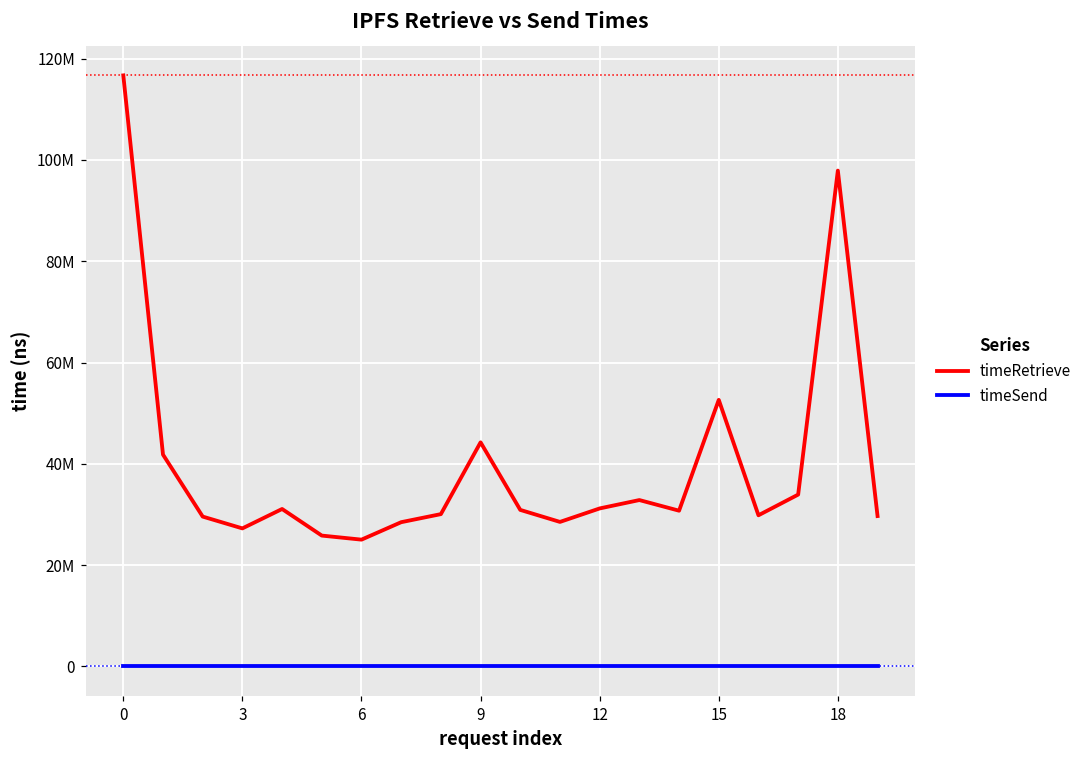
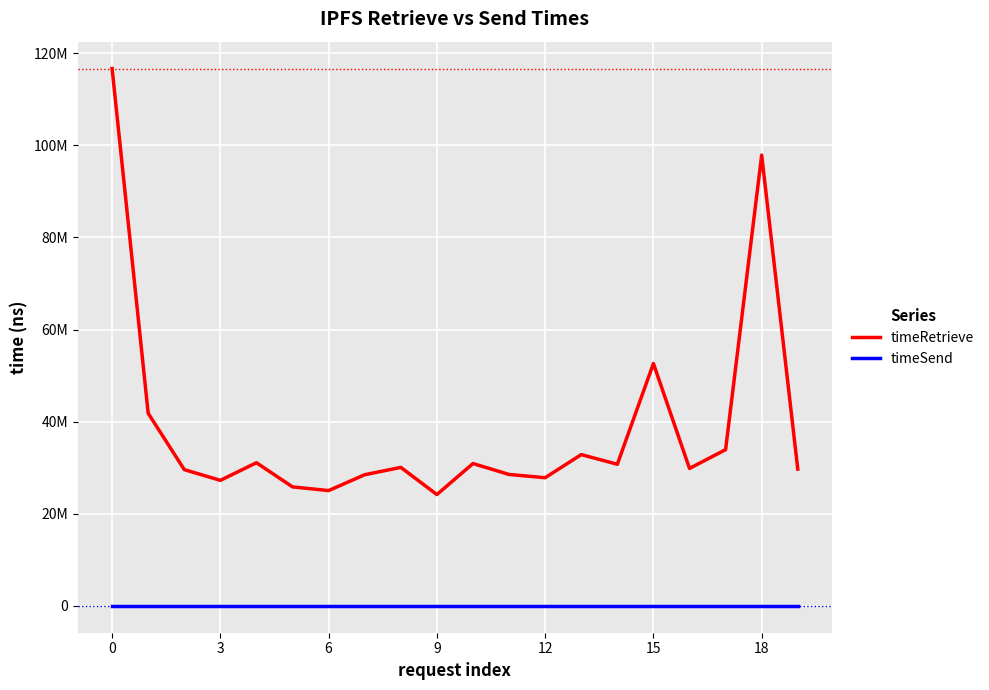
  {
    "timeRetrieve": {
      "0": 117000000,
      "3": 27000000,
      "6": 25000000,
-     "9": 44000000,
-     "12": 31000000,
+     "9": 24000000,
+     "12": 28000000,
      "15": 53000000,
      "18": 98000000
    },
    "timeSend": {
      "0": 0,
      "3": 0,
      "6": 0,
      "9": 0,
      "12": 0,
      "15": 0,
      "18": 0
    }
  }
